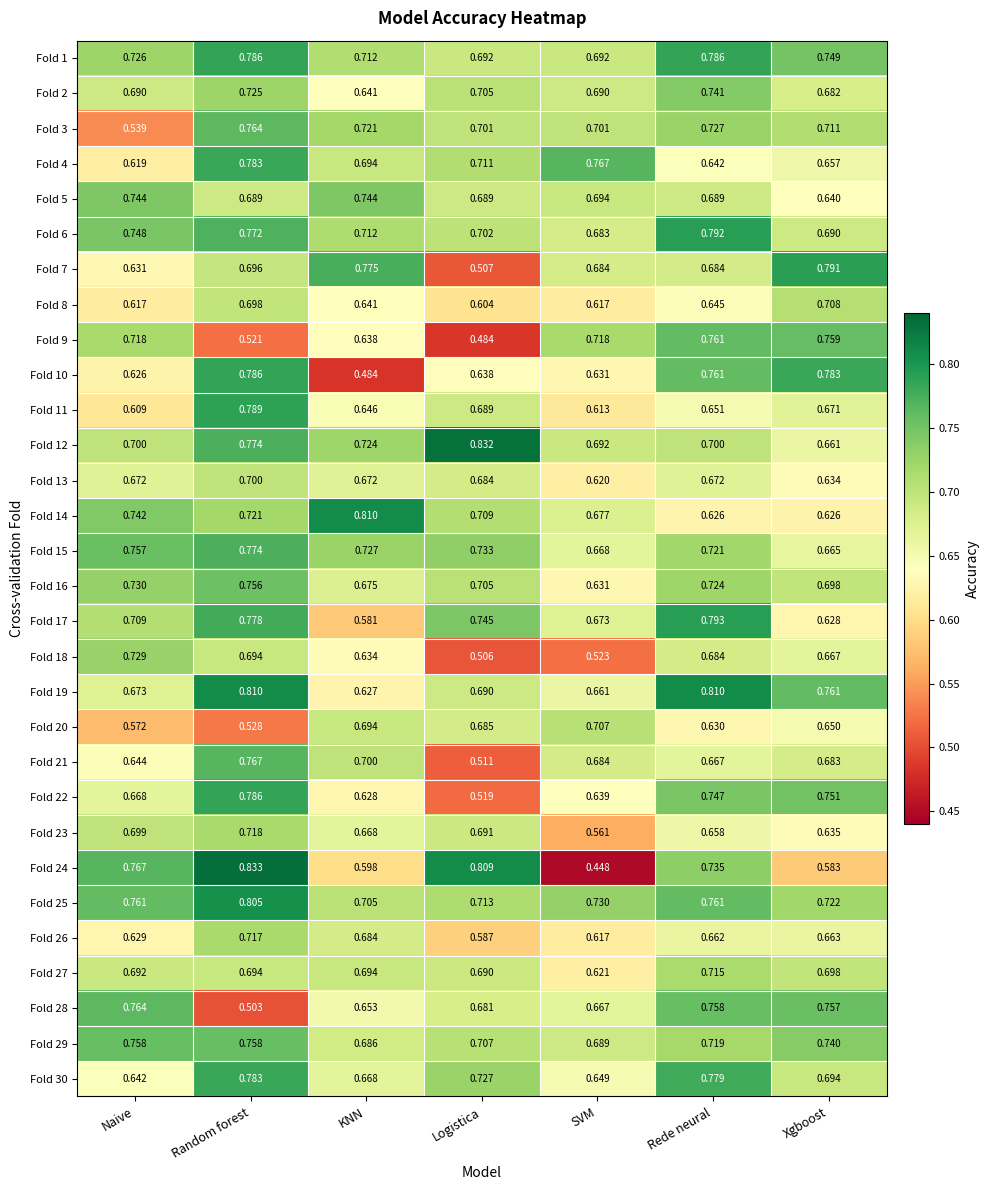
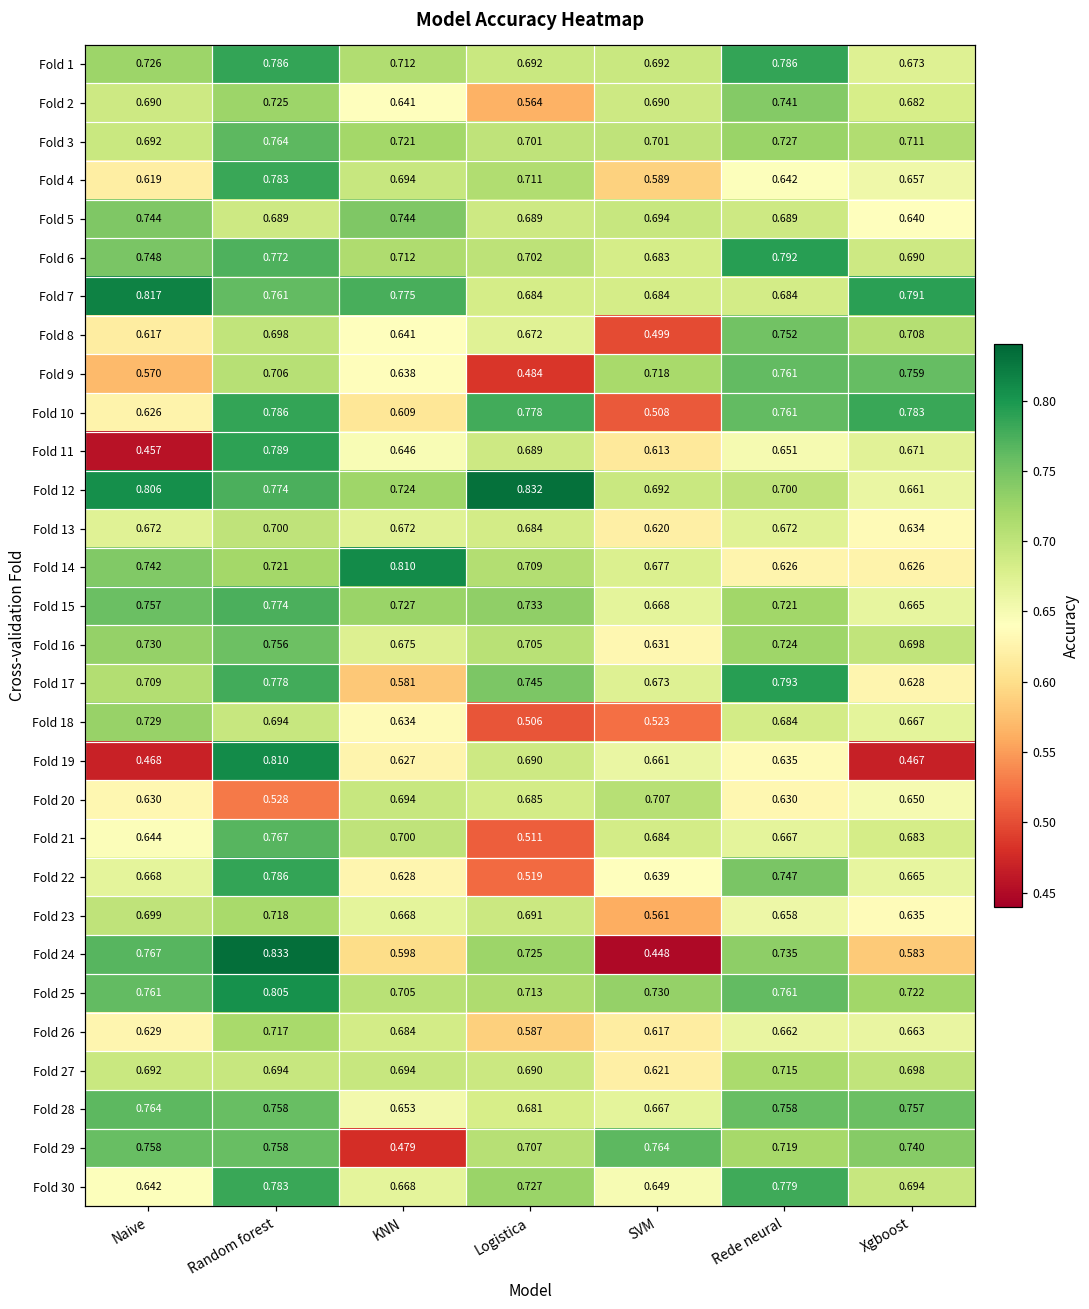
  {
    "Fold 1": {
      "Naive": 0.726,
      "Random forest": 0.786,
      "KNN": 0.712,
      "Logistica": 0.692,
      "SVM": 0.692,
      "Rede neural": 0.786,
-     "Xgboost": 0.749
+     "Xgboost": 0.673
    },
    "Fold 2": {
      "Naive": 0.690,
      "Random forest": 0.725,
      "KNN": 0.641,
-     "Logistica": 0.705,
+     "Logistica": 0.564,
      "SVM": 0.690,
      "Rede neural": 0.741,
      "Xgboost": 0.682
    },
    "Fold 3": {
-     "Naive": 0.539,
+     "Naive": 0.692,
      "Random forest": 0.764,
      "KNN": 0.721,
      "Logistica": 0.701,
      "SVM": 0.701,
      "Rede neural": 0.727,
      "Xgboost": 0.711
    },
    "Fold 4": {
      "Naive": 0.619,
      "Random forest": 0.783,
      "KNN": 0.694,
      "Logistica": 0.711,
-     "SVM": 0.767,
+     "SVM": 0.589,
      "Rede neural": 0.642,
      "Xgboost": 0.657
    },
    "Fold 7": {
-     "Naive": 0.631,
-     "Random forest": 0.696,
+     "Naive": 0.817,
+     "Random forest": 0.761,
      "KNN": 0.775,
-     "Logistica": 0.507,
+     "Logistica": 0.684,
      "SVM": 0.684,
      "Rede neural": 0.684,
      "Xgboost": 0.791
    },
    "Fold 8": {
      "Naive": 0.617,
      "Random forest": 0.698,
      "KNN": 0.641,
-     "Logistica": 0.604,
-     "SVM": 0.617,
-     "Rede neural": 0.645,
+     "Logistica": 0.672,
+     "SVM": 0.499,
+     "Rede neural": 0.752,
      "Xgboost": 0.708
    },
    "Fold 9": {
-     "Naive": 0.718,
-     "Random forest": 0.521,
+     "Naive": 0.570,
+     "Random forest": 0.706,
      "KNN": 0.638,
      "Logistica": 0.484,
      "SVM": 0.718,
      "Rede neural": 0.761,
      "Xgboost": 0.759
    },
    "Fold 10": {
      "Naive": 0.626,
      "Random forest": 0.786,
-     "KNN": 0.484,
-     "Logistica": 0.638,
-     "SVM": 0.631,
+     "KNN": 0.609,
+     "Logistica": 0.778,
+     "SVM": 0.508,
      "Rede neural": 0.761,
      "Xgboost": 0.783
    },
    "Fold 11": {
-     "Naive": 0.609,
+     "Naive": 0.457,
      "Random forest": 0.789,
      "KNN": 0.646,
      "Logistica": 0.689,
      "SVM": 0.613,
      "Rede neural": 0.651,
      "Xgboost": 0.671
    },
    "Fold 12": {
-     "Naive": 0.700,
+     "Naive": 0.806,
      "Random forest": 0.774,
      "KNN": 0.724,
      "Logistica": 0.832,
      "SVM": 0.692,
      "Rede neural": 0.700,
      "Xgboost": 0.661
    },
    "Fold 19": {
-     "Naive": 0.673,
+     "Naive": 0.468,
      "Random forest": 0.810,
      "KNN": 0.627,
      "Logistica": 0.690,
      "SVM": 0.661,
-     "Rede neural": 0.810,
-     "Xgboost": 0.761
+     "Rede neural": 0.635,
+     "Xgboost": 0.467
    },
    "Fold 20": {
-     "Naive": 0.572,
+     "Naive": 0.630,
      "Random forest": 0.528,
      "KNN": 0.694,
      "Logistica": 0.685,
      "SVM": 0.707,
      "Rede neural": 0.630,
      "Xgboost": 0.650
    },
    "Fold 22": {
      "Naive": 0.668,
      "Random forest": 0.786,
      "KNN": 0.628,
      "Logistica": 0.519,
      "SVM": 0.639,
      "Rede neural": 0.747,
-     "Xgboost": 0.751
+     "Xgboost": 0.665
    },
    "Fold 24": {
      "Naive": 0.767,
      "Random forest": 0.833,
      "KNN": 0.598,
-     "Logistica": 0.809,
+     "Logistica": 0.725,
      "SVM": 0.448,
      "Rede neural": 0.735,
      "Xgboost": 0.583
    },
    "Fold 28": {
      "Naive": 0.764,
-     "Random forest": 0.503,
+     "Random forest": 0.758,
      "KNN": 0.653,
      "Logistica": 0.681,
      "SVM": 0.667,
      "Rede neural": 0.758,
      "Xgboost": 0.757
    },
    "Fold 29": {
      "Naive": 0.758,
      "Random forest": 0.758,
-     "KNN": 0.686,
+     "KNN": 0.479,
      "Logistica": 0.707,
-     "SVM": 0.689,
+     "SVM": 0.764,
      "Rede neural": 0.719,
      "Xgboost": 0.740
    }
  }
